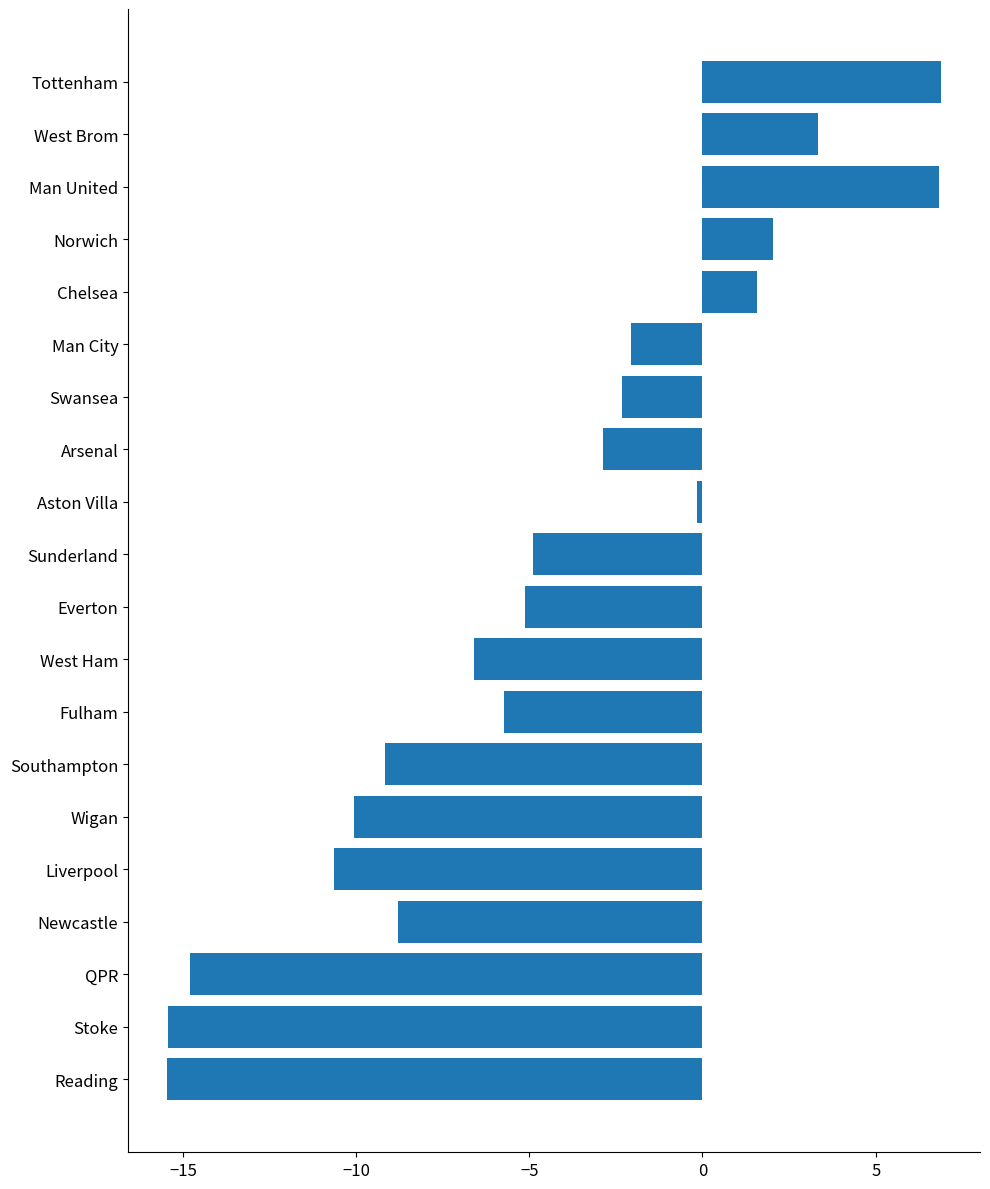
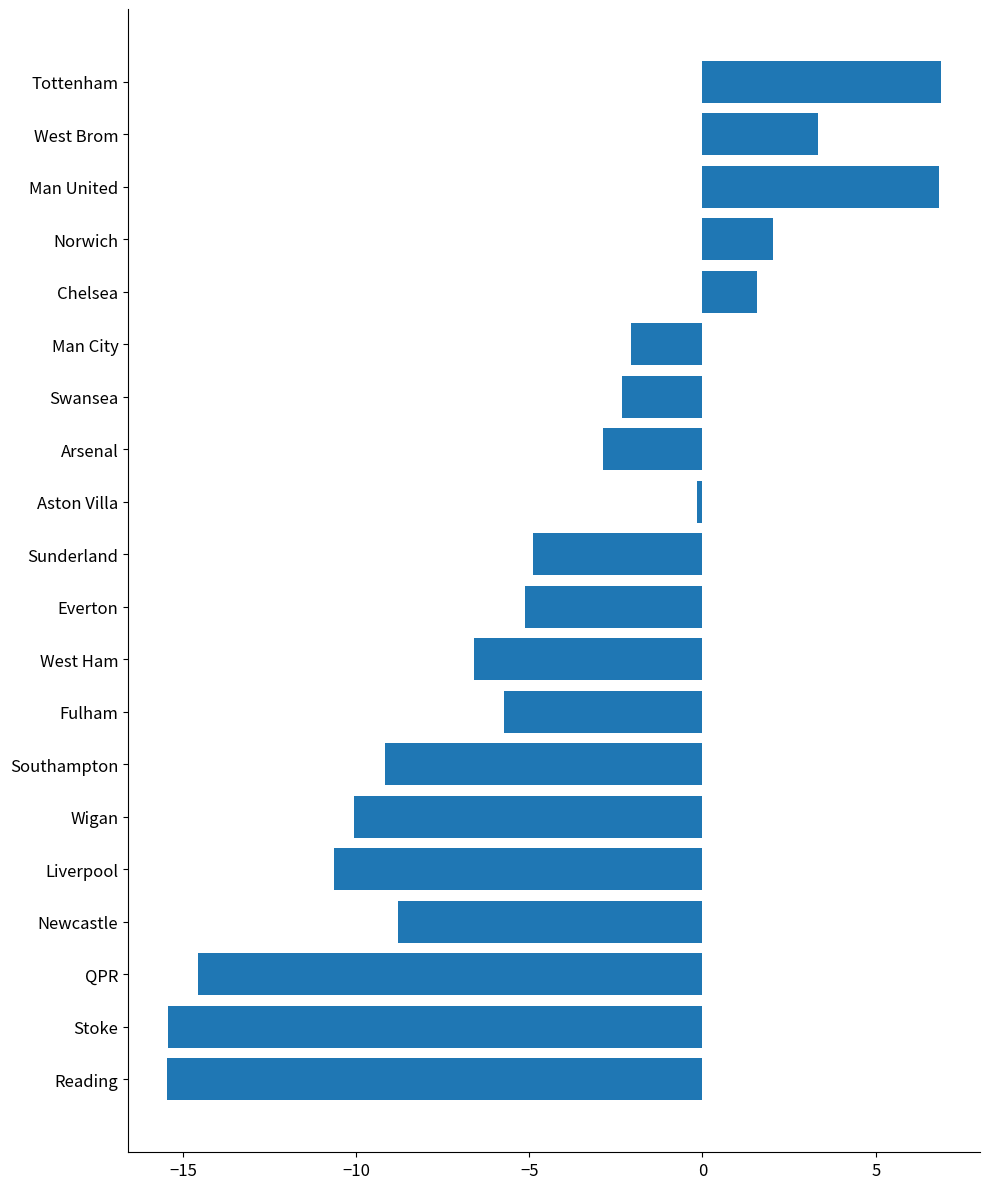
  {
    "Tottenham": 6.9,
    "West Brom": 3.3,
    "Man United": 6.8,
    "Norwich": 2.0,
    "Chelsea": 1.6,
    "Man City": -2.1,
    "Swansea": -2.3,
    "Arsenal": -2.9,
    "Aston Villa": -0.1,
    "Sunderland": -4.9,
    "Everton": -5.1,
    "West Ham": -6.6,
    "Fulham": -5.7,
    "Southampton": -9.2,
    "Wigan": -10.1,
    "Liverpool": -10.6,
    "Newcastle": -8.8,
-   "QPR": -14.8,
+   "QPR": -14.6,
    "Stoke": -15.4,
    "Reading": -15.5
  }
